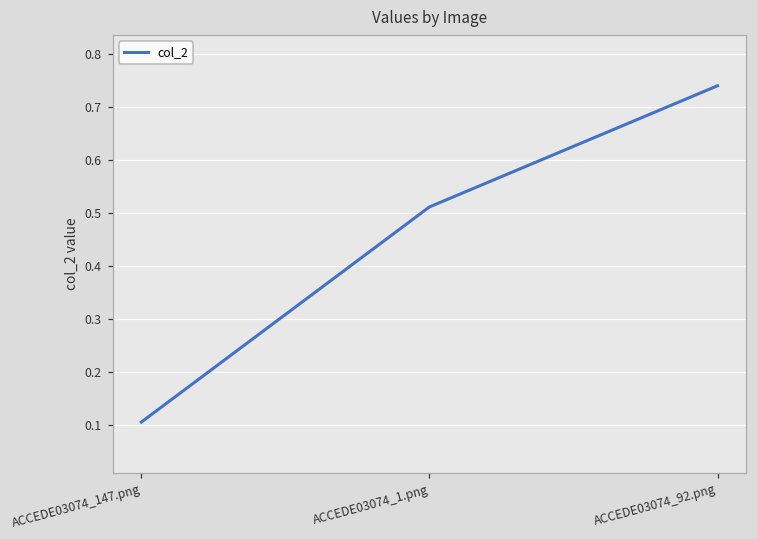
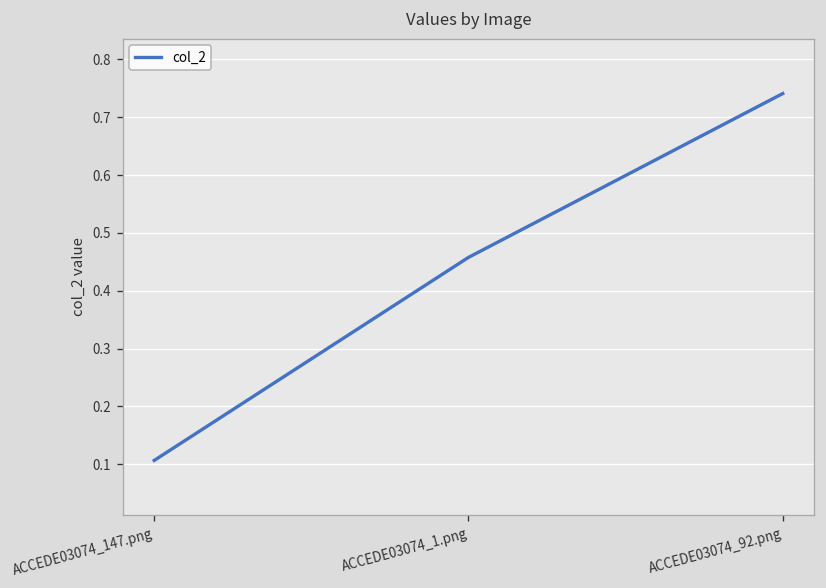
  {
    "ACCEDE03074_147.png": 0.11,
-   "ACCEDE03074_1.png": 0.51,
+   "ACCEDE03074_1.png": 0.46,
    "ACCEDE03074_92.png": 0.74
  }
